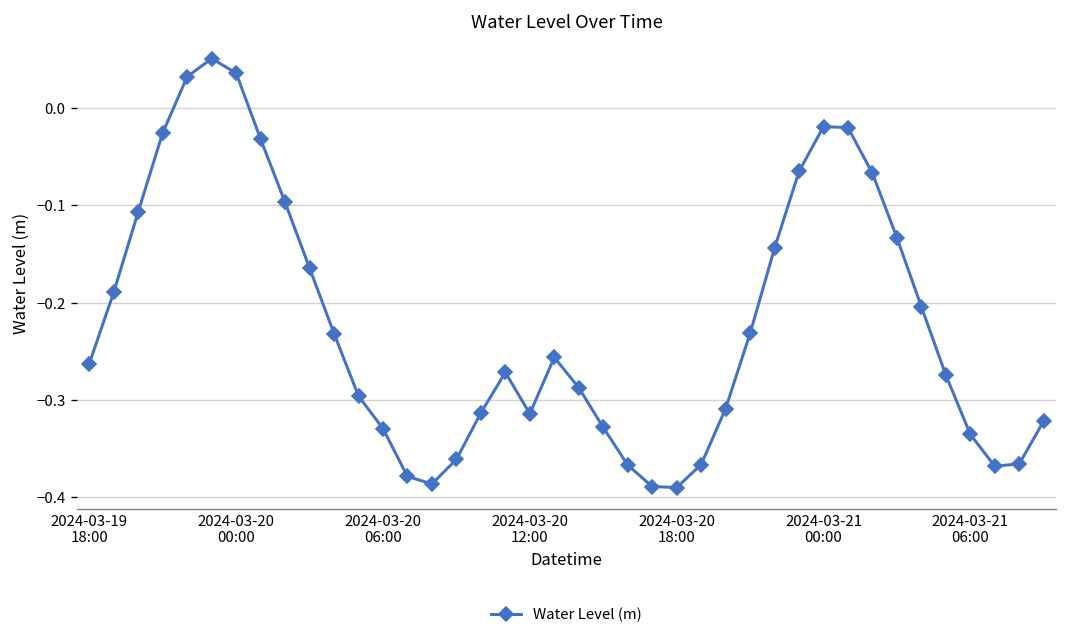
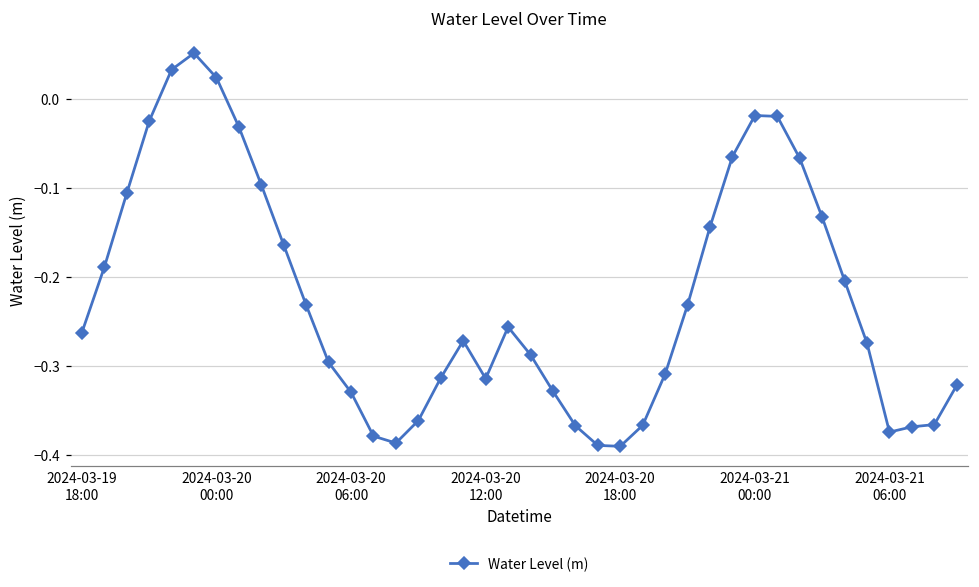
  {
    "2024-03-19 18:00": -0.26,
-   "2024-03-20 00:00": 0.04,
+   "2024-03-20 00:00": 0.02,
    "2024-03-20 06:00": -0.33,
    "2024-03-20 12:00": -0.31,
    "2024-03-20 18:00": -0.39,
    "2024-03-21 00:00": -0.02,
-   "2024-03-21 06:00": -0.34
+   "2024-03-21 06:00": -0.37
  }
